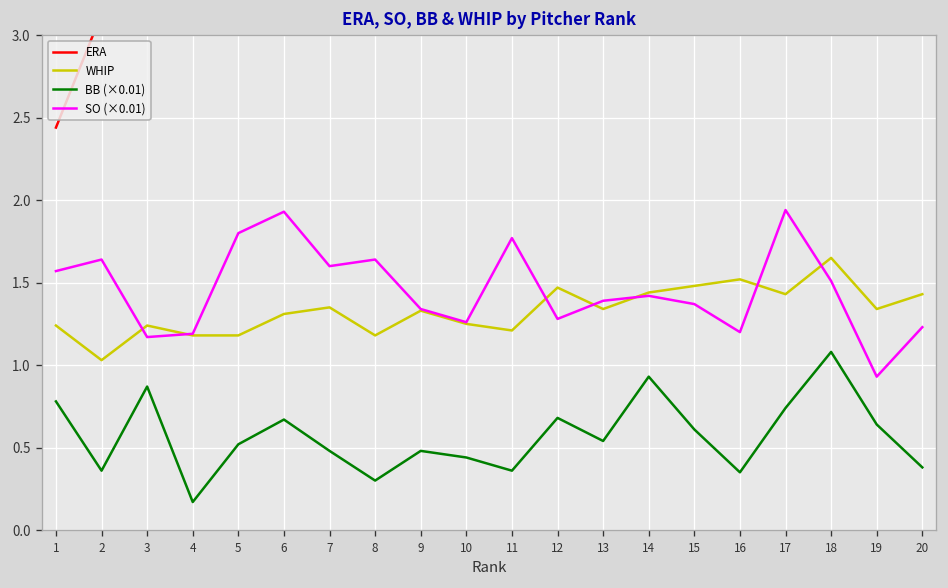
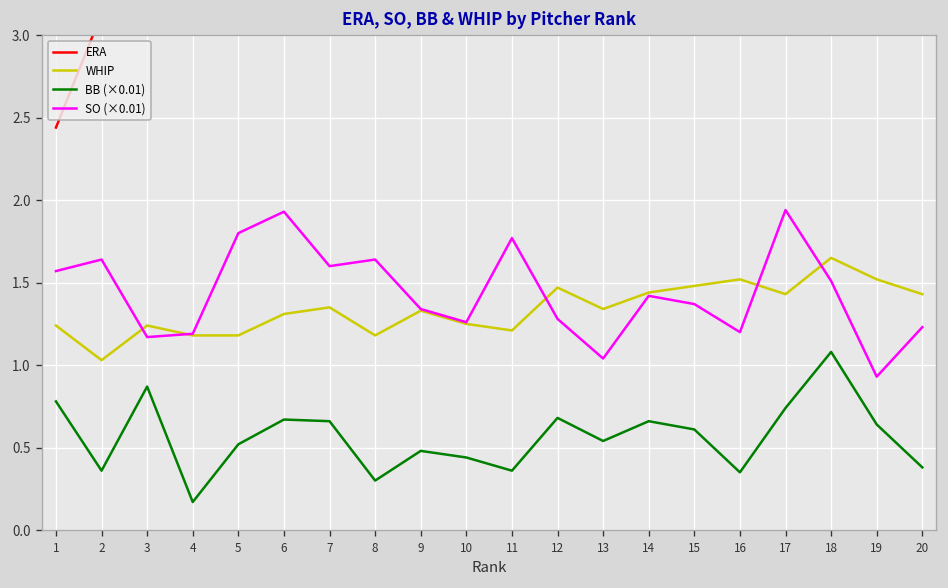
  {
    "ERA": {
      "1": 2.44
    },
    "WHIP": {
      "1": 1.24,
      "2": 1.03,
      "3": 1.24,
      "5": 1.18,
      "6": 1.31,
      "7": 1.35,
      "8": 1.18,
      "11": 1.21,
      "12": 1.47,
      "13": 1.34,
      "14": 1.44,
      "15": 1.48,
      "16": 1.52,
      "17": 1.43,
      "18": 1.65,
-     "19": 1.34,
+     "19": 1.52,
      "20": 1.43
    },
    "BB (×0.01)": {
      "1": 0.78,
      "2": 0.36,
      "3": 0.87,
      "4": 0.17,
      "5": 0.52,
      "6": 0.67,
-     "7": 0.48,
+     "7": 0.66,
      "8": 0.30,
      "9": 0.48,
      "10": 0.44,
      "11": 0.36,
      "12": 0.68,
      "13": 0.54,
-     "14": 0.93,
+     "14": 0.66,
      "15": 0.61,
      "16": 0.35,
      "17": 0.74,
      "18": 1.08,
      "19": 0.64,
      "20": 0.38
    },
    "SO (×0.01)": {
      "1": 1.57,
      "2": 1.64,
      "3": 1.17,
      "5": 1.80,
      "6": 1.93,
      "7": 1.60,
      "8": 1.64,
      "11": 1.77,
      "12": 1.28,
-     "13": 1.39,
+     "13": 1.04,
      "14": 1.42,
      "15": 1.37,
      "16": 1.20,
      "17": 1.94,
      "18": 1.51,
      "19": 0.93,
      "20": 1.23
    }
  }
